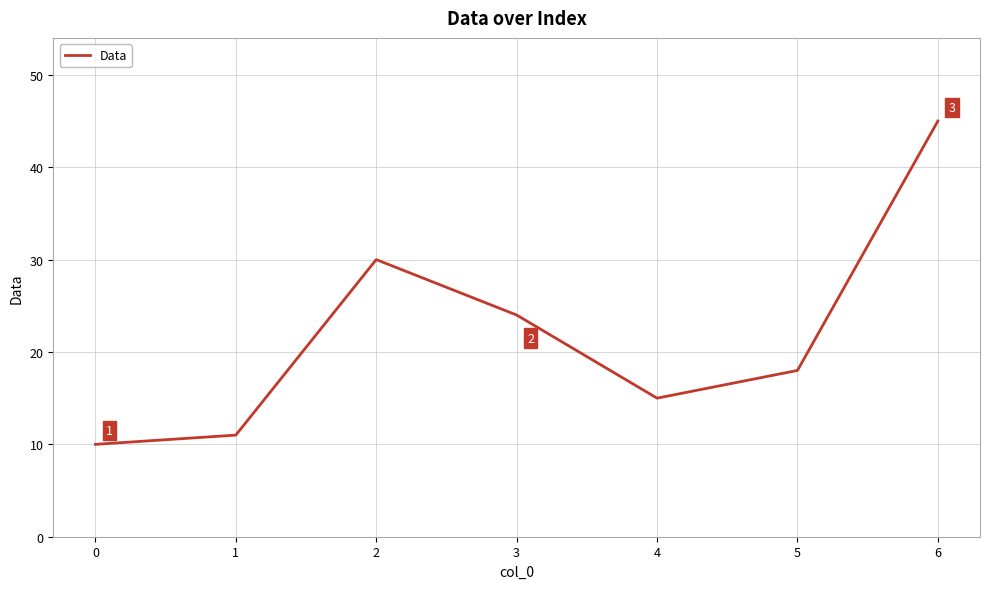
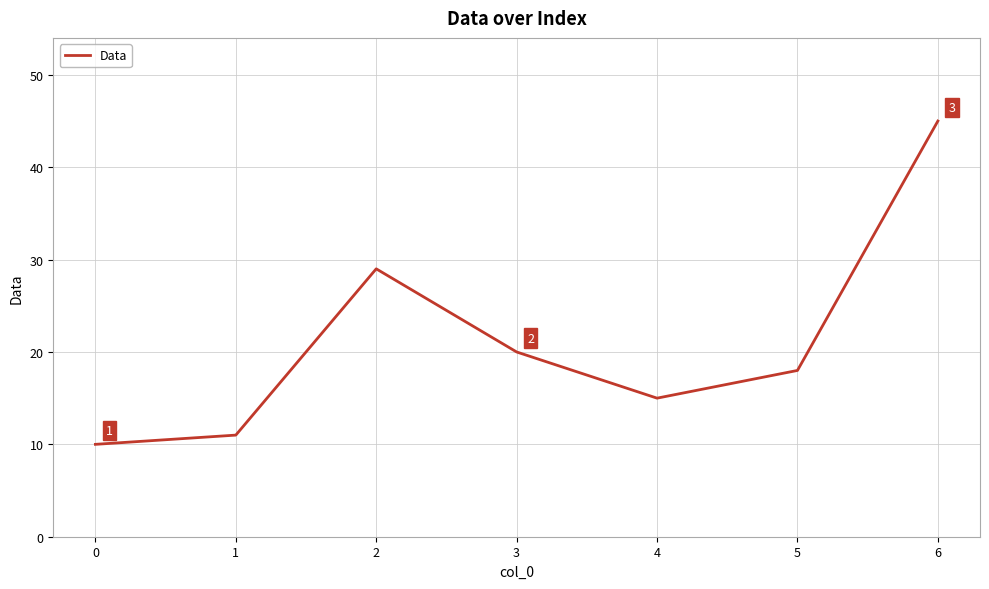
  {
    "1": 11,
-   "2": 30,
-   "3": 24,
+   "2": 29,
+   "3": 20,
    "4": 15,
    "5": 18
  }
